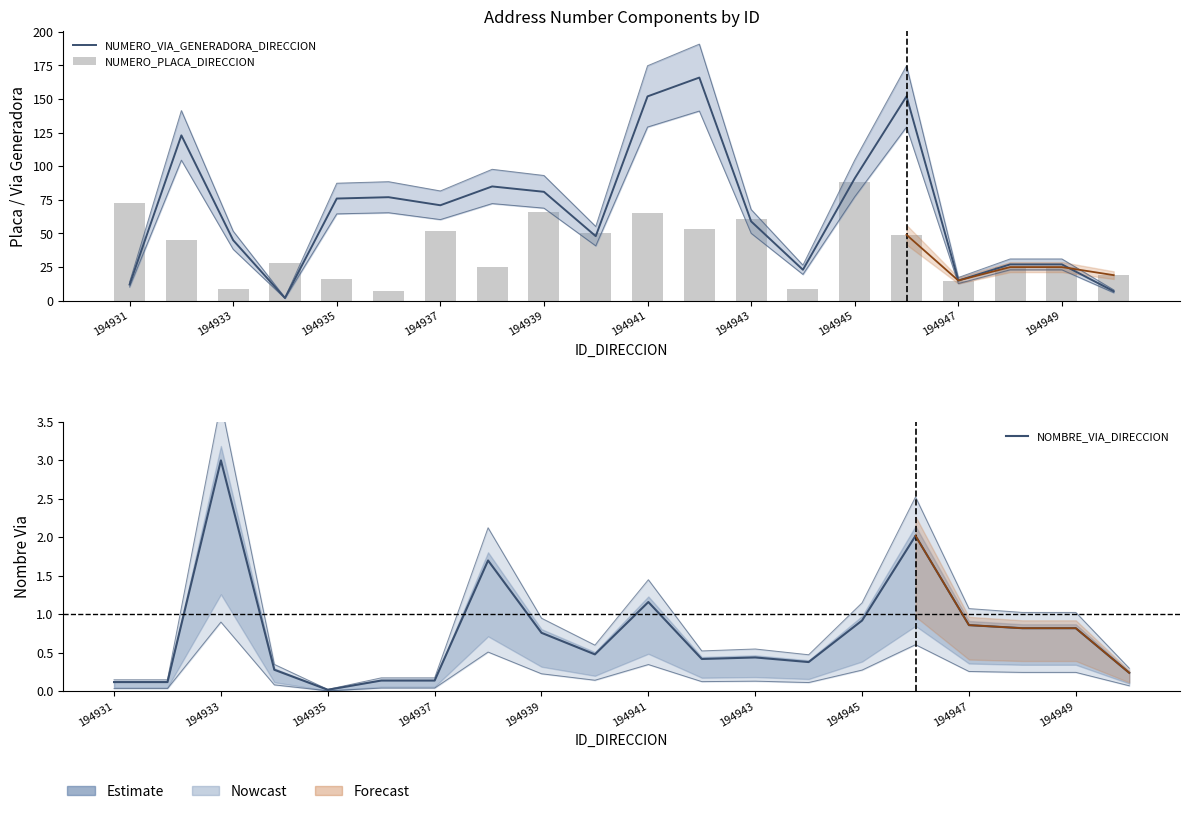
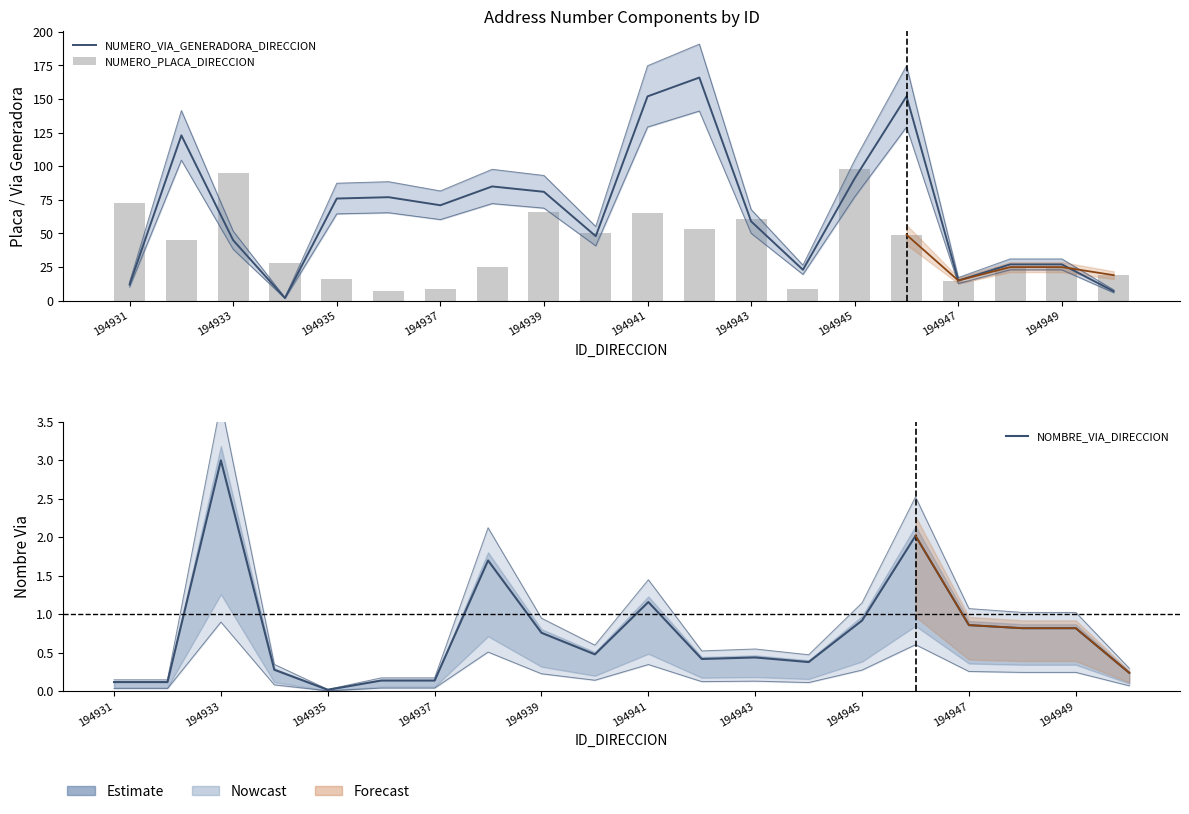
  {
    "Address Number Components by ID": {
      "NUMERO_PLACA_DIRECCION": {
        "194931": 73,
-       "194933": 9,
+       "194933": 95,
        "194935": 16,
-       "194937": 52,
+       "194937": 9,
        "194939": 66,
        "194941": 65,
        "194943": 61,
-       "194945": 88,
+       "194945": 98,
        "194947": 15,
        "194949": 25
      }
    }
  }
